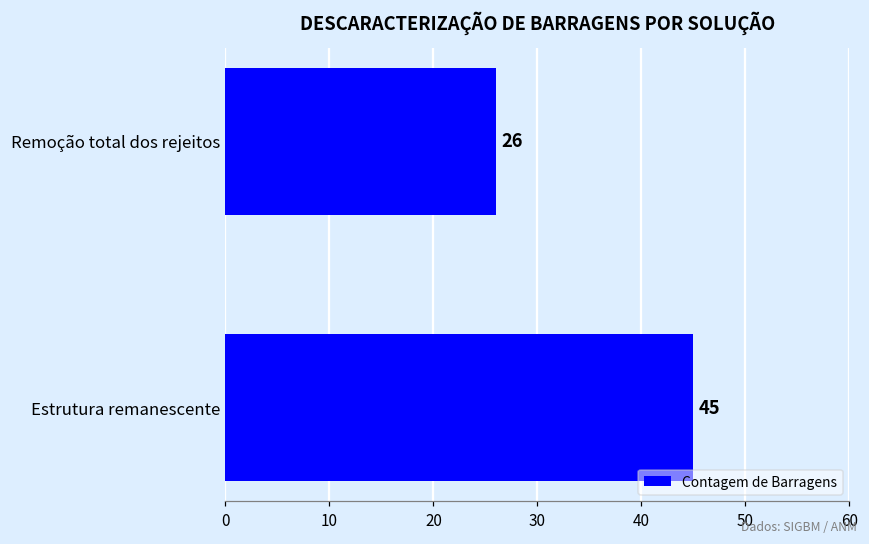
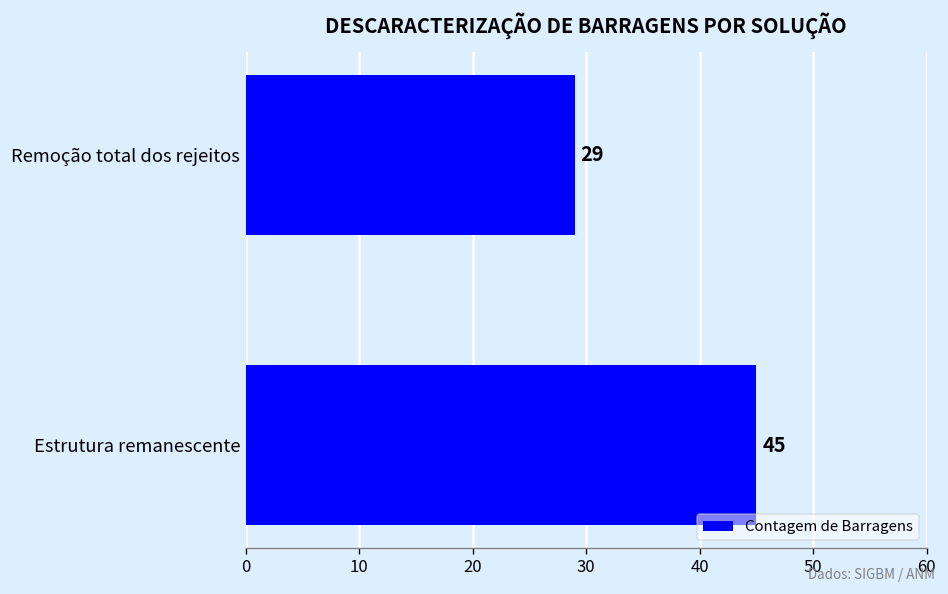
  {
-   "Remoção total dos rejeitos": 26,
+   "Remoção total dos rejeitos": 29,
    "Estrutura remanescente": 45
  }
